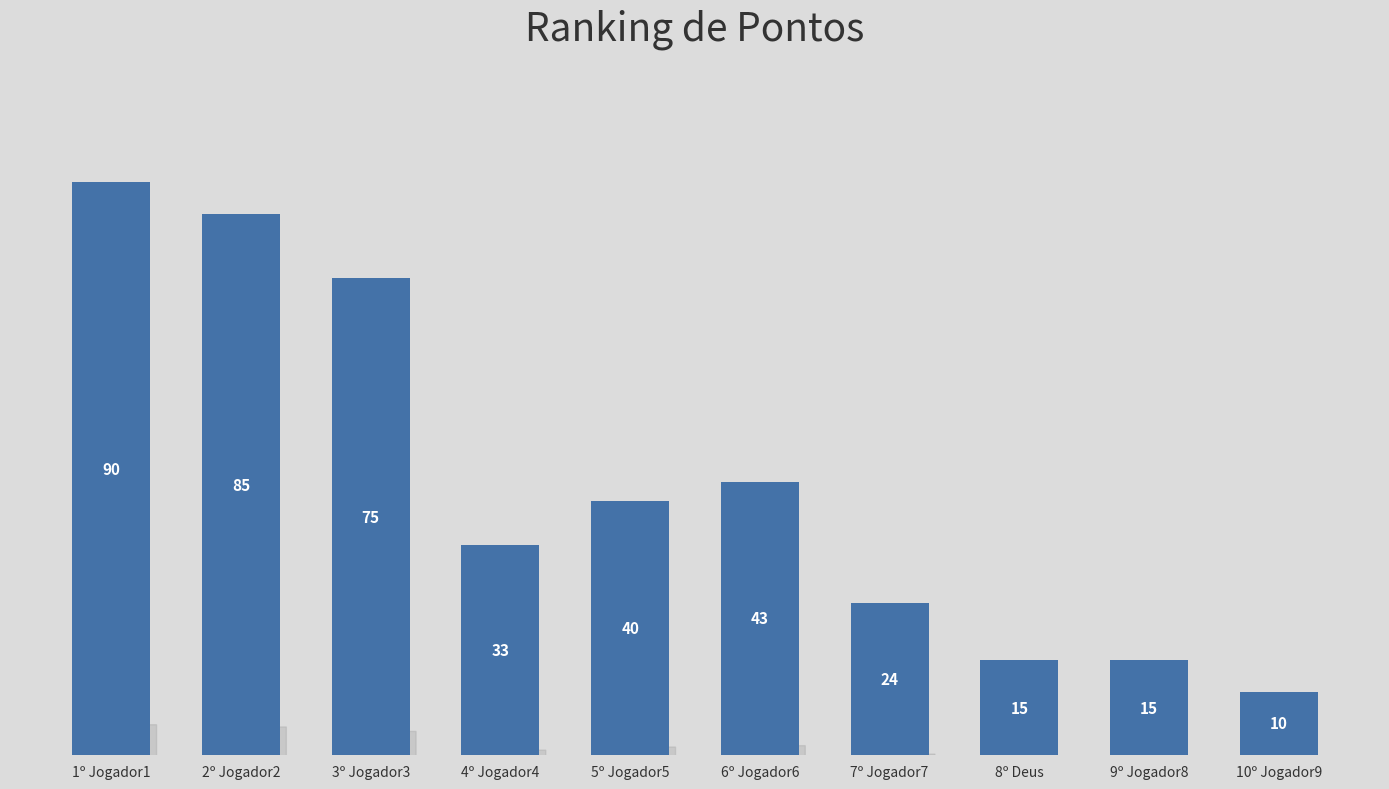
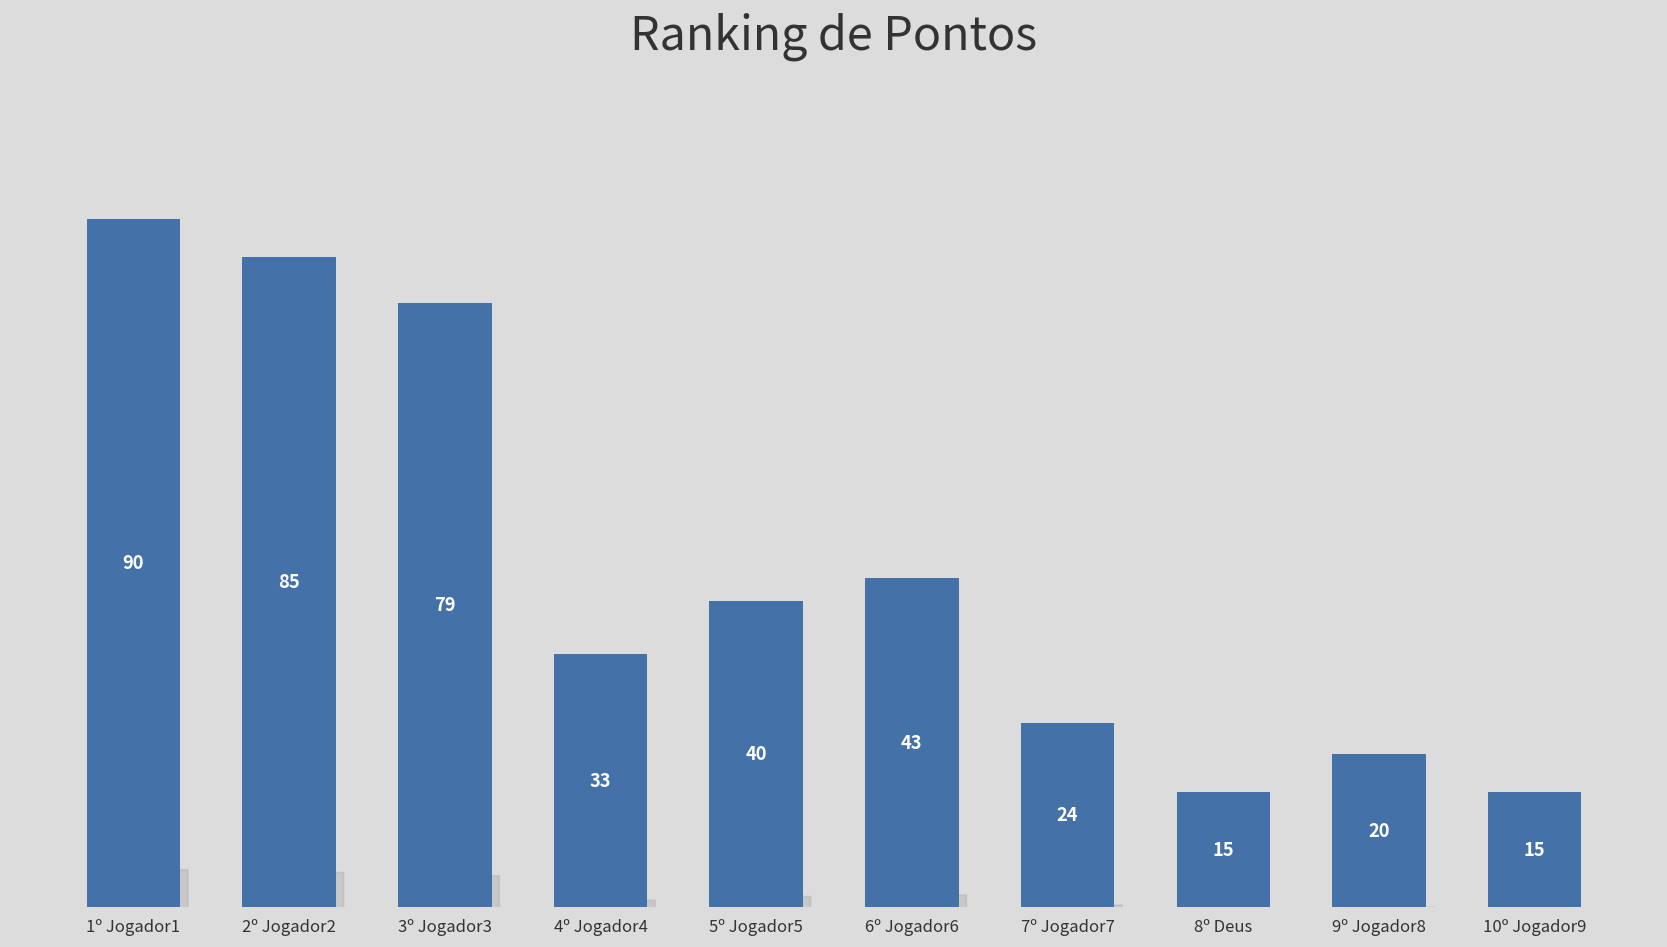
  {
    "1º Jogador1": 90,
    "2º Jogador2": 85,
-   "3º Jogador3": 75,
+   "3º Jogador3": 79,
    "4º Jogador4": 33,
    "5º Jogador5": 40,
    "6º Jogador6": 43,
    "7º Jogador7": 24,
    "8º Deus": 15,
-   "9º Jogador8": 15,
-   "10º Jogador9": 10
+   "9º Jogador8": 20,
+   "10º Jogador9": 15
  }
